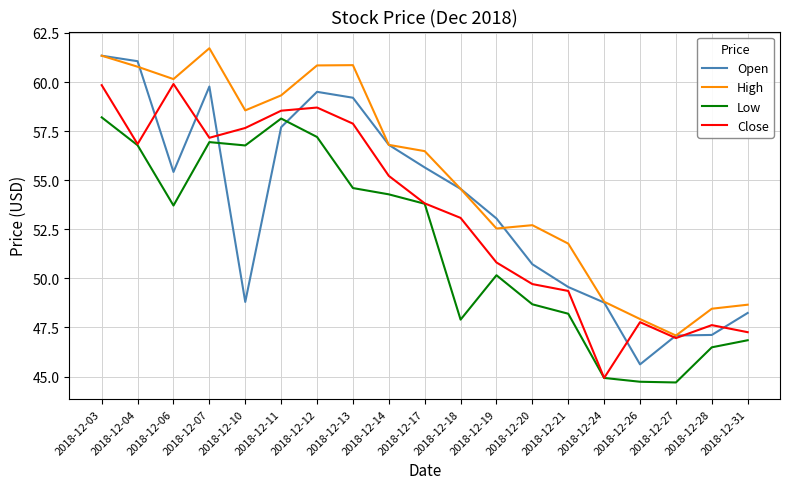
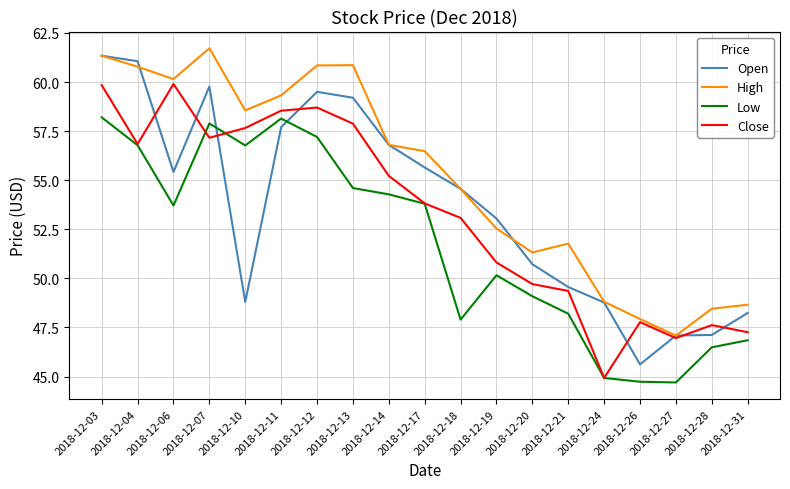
  {
    "Open": {
      "2018-12-04": 61.1,
      "2018-12-06": 55.4,
      "2018-12-07": 59.8,
      "2018-12-10": 48.8,
      "2018-12-11": 57.7,
      "2018-12-12": 59.5,
      "2018-12-13": 59.2,
      "2018-12-17": 55.7,
      "2018-12-19": 53.1,
      "2018-12-20": 50.7,
      "2018-12-21": 49.6,
      "2018-12-26": 45.6,
      "2018-12-28": 47.1,
      "2018-12-31": 48.2
    },
    "High": {
      "2018-12-04": 60.8,
      "2018-12-06": 60.2,
      "2018-12-07": 61.7,
      "2018-12-10": 58.6,
      "2018-12-11": 59.3,
      "2018-12-12": 60.8,
      "2018-12-13": 60.9,
      "2018-12-17": 56.5,
      "2018-12-19": 52.5,
-     "2018-12-20": 52.7,
+     "2018-12-20": 51.3,
      "2018-12-21": 51.8,
      "2018-12-26": 47.9,
      "2018-12-28": 48.5,
      "2018-12-31": 48.7
    },
    "Low": {
      "2018-12-03": 58.2,
      "2018-12-06": 53.7,
-     "2018-12-07": 56.9,
+     "2018-12-07": 57.9,
      "2018-12-10": 56.8,
      "2018-12-11": 58.1,
      "2018-12-12": 57.2,
      "2018-12-13": 54.6,
      "2018-12-14": 54.3,
      "2018-12-18": 47.9,
      "2018-12-19": 50.2,
-     "2018-12-20": 48.7,
+     "2018-12-20": 49.1,
      "2018-12-21": 48.2,
      "2018-12-26": 44.7,
      "2018-12-27": 44.7,
      "2018-12-28": 46.5,
      "2018-12-31": 46.9
    },
    "Close": {
      "2018-12-03": 59.8,
      "2018-12-06": 59.9,
      "2018-12-07": 57.2,
      "2018-12-10": 57.7,
      "2018-12-11": 58.5,
      "2018-12-12": 58.7,
      "2018-12-13": 57.9,
      "2018-12-14": 55.2,
      "2018-12-18": 53.1,
      "2018-12-19": 50.8,
      "2018-12-20": 49.7,
      "2018-12-21": 49.4,
      "2018-12-26": 47.8,
      "2018-12-27": 47.0,
      "2018-12-28": 47.6,
      "2018-12-31": 47.3
    }
  }
